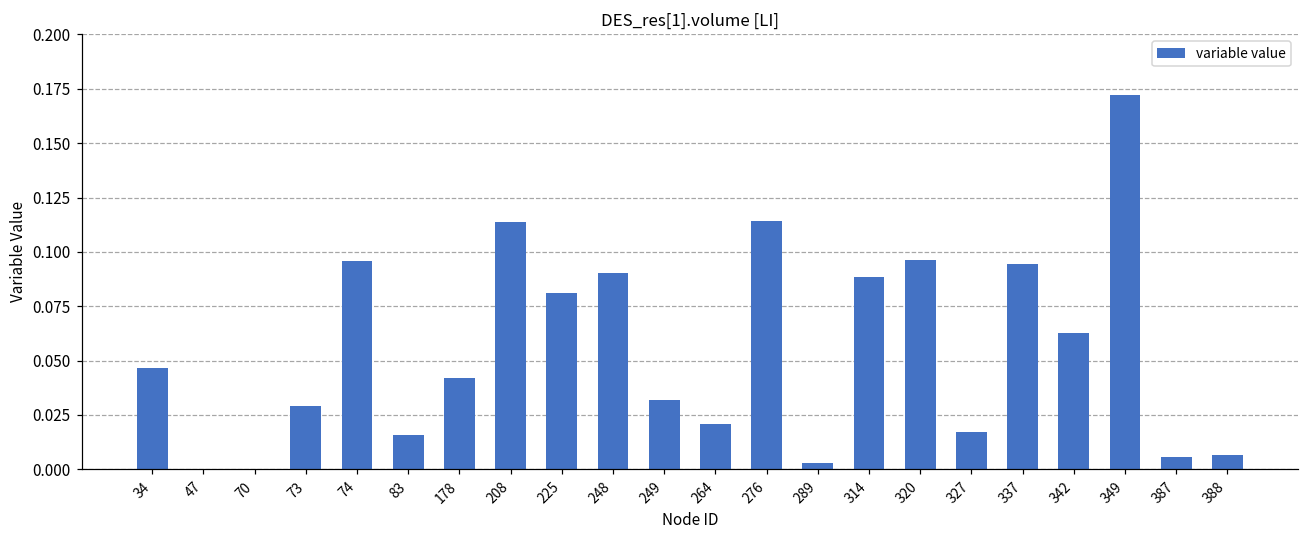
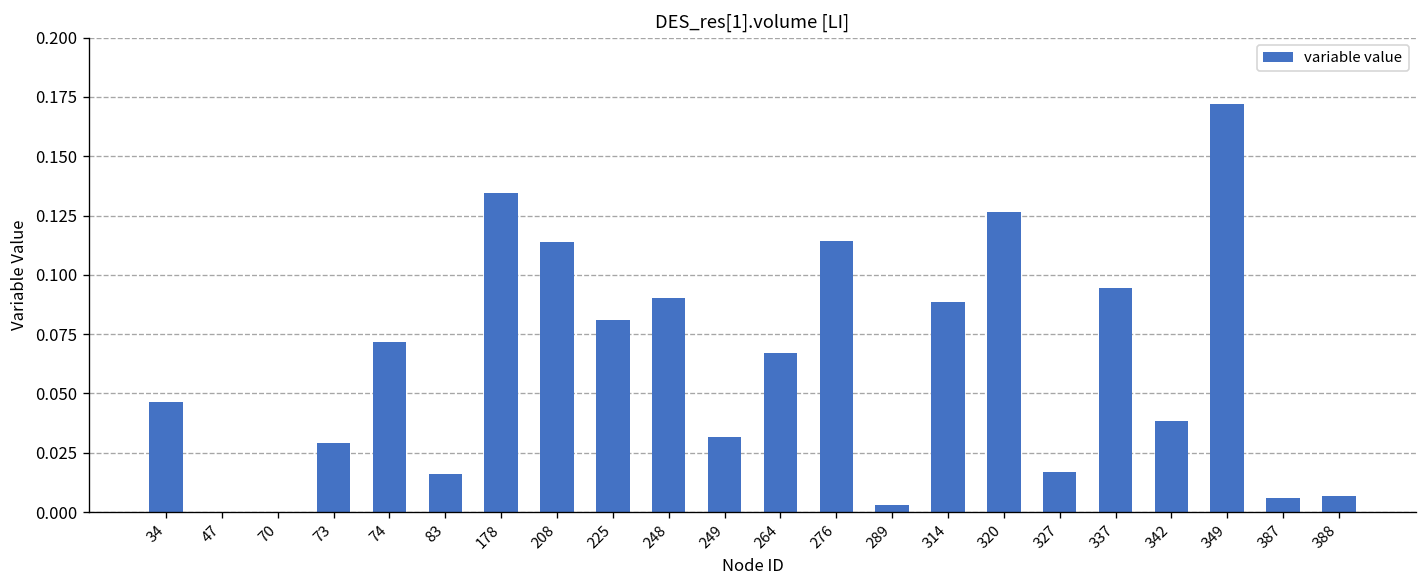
  {
    "34": 0.046,
    "47": 0.000,
    "70": 0.000,
    "73": 0.029,
-   "74": 0.096,
+   "74": 0.072,
    "83": 0.016,
-   "178": 0.042,
+   "178": 0.134,
    "208": 0.114,
    "225": 0.081,
    "248": 0.090,
    "249": 0.032,
-   "264": 0.021,
+   "264": 0.067,
    "276": 0.114,
    "289": 0.003,
    "314": 0.088,
-   "320": 0.096,
+   "320": 0.127,
    "327": 0.017,
    "337": 0.094,
-   "342": 0.063,
+   "342": 0.038,
    "349": 0.172,
    "387": 0.006,
    "388": 0.007
  }
